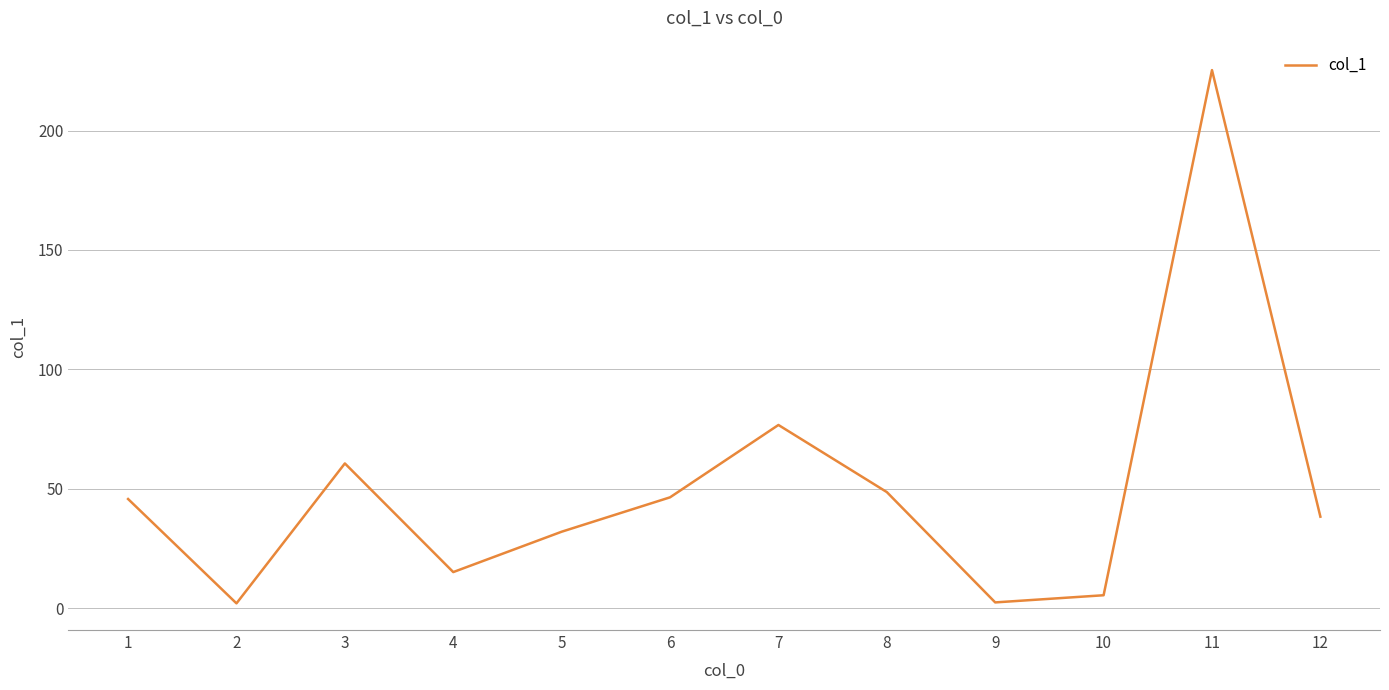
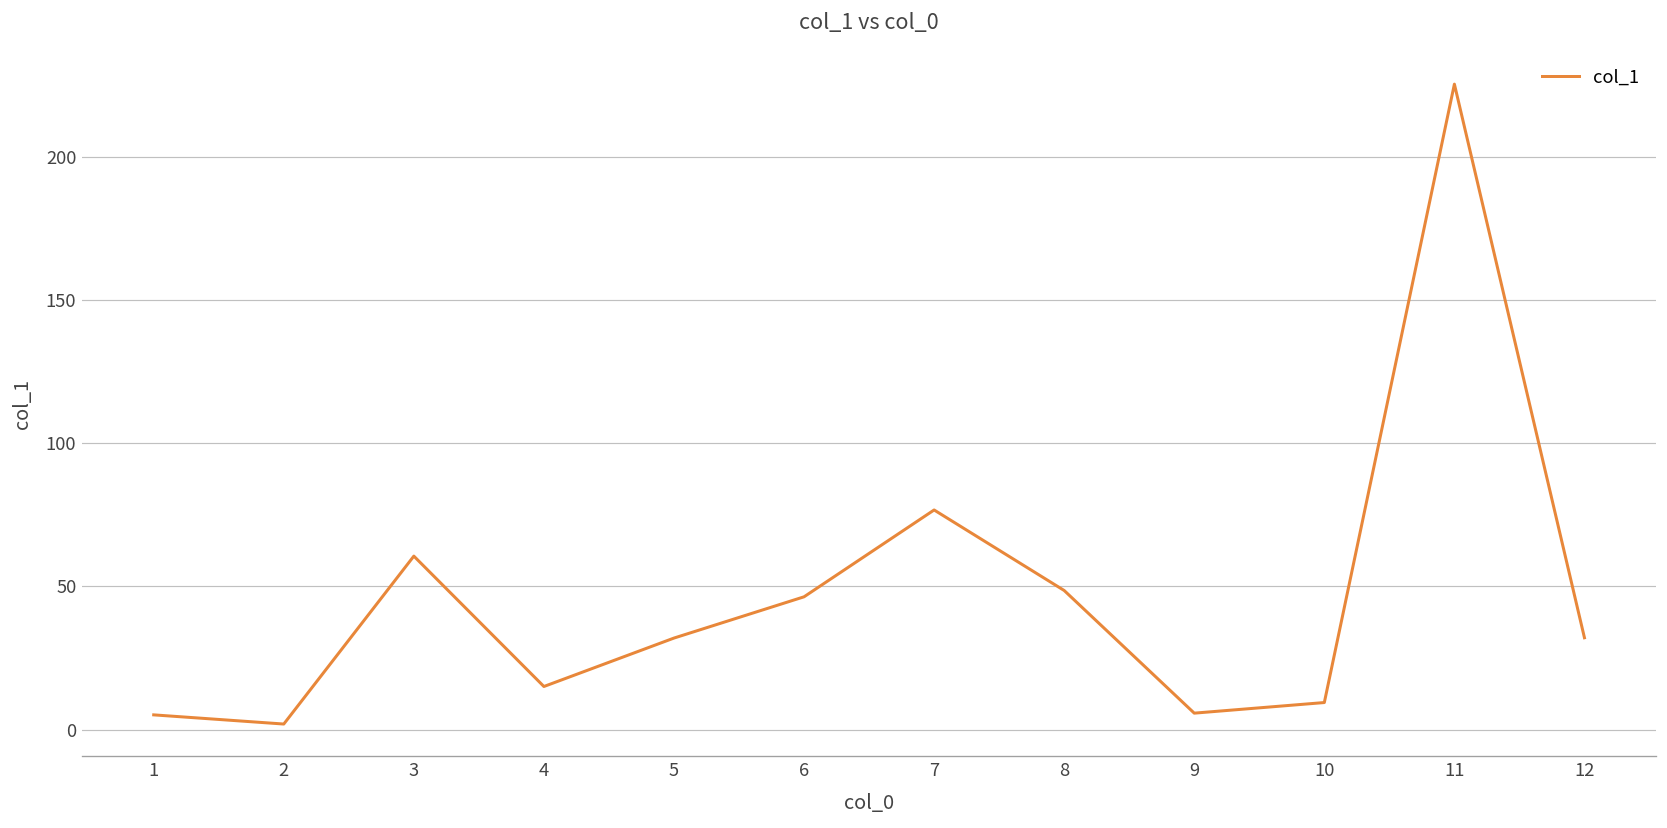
  {
-   "1": 46,
+   "1": 5,
    "2": 2,
    "3": 61,
    "4": 15,
    "5": 32,
    "6": 46,
    "7": 77,
    "8": 49,
-   "9": 2,
-   "10": 5,
+   "9": 6,
+   "10": 10,
    "11": 225,
-   "12": 38
+   "12": 32
  }
